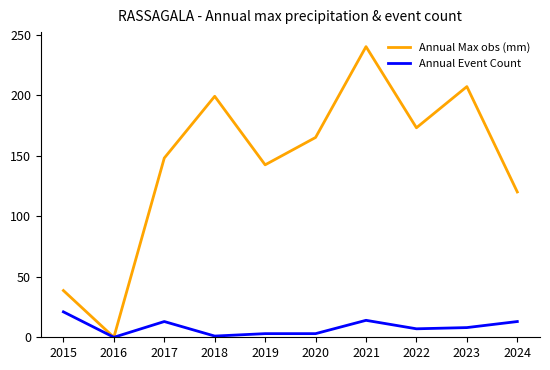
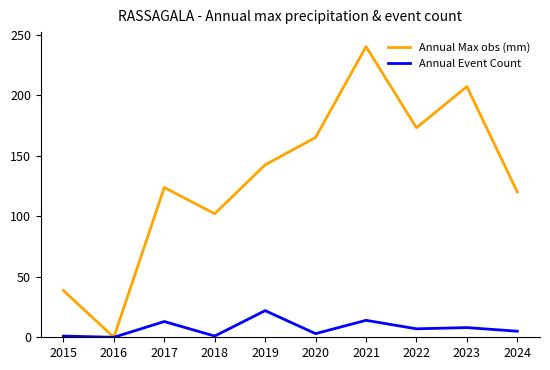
  {
    "Annual Max obs (mm)": {
      "2015": 39,
-     "2017": 148,
-     "2018": 199,
+     "2017": 124,
+     "2018": 102,
      "2019": 142,
      "2020": 165,
      "2021": 240,
      "2022": 173,
      "2023": 207,
      "2024": 120
    },
    "Annual Event Count": {
-     "2015": 21,
+     "2015": 1,
      "2017": 13,
      "2018": 1,
-     "2019": 3,
+     "2019": 22,
      "2020": 3,
      "2021": 14,
      "2022": 7,
      "2023": 8,
-     "2024": 13
+     "2024": 5
    }
  }
